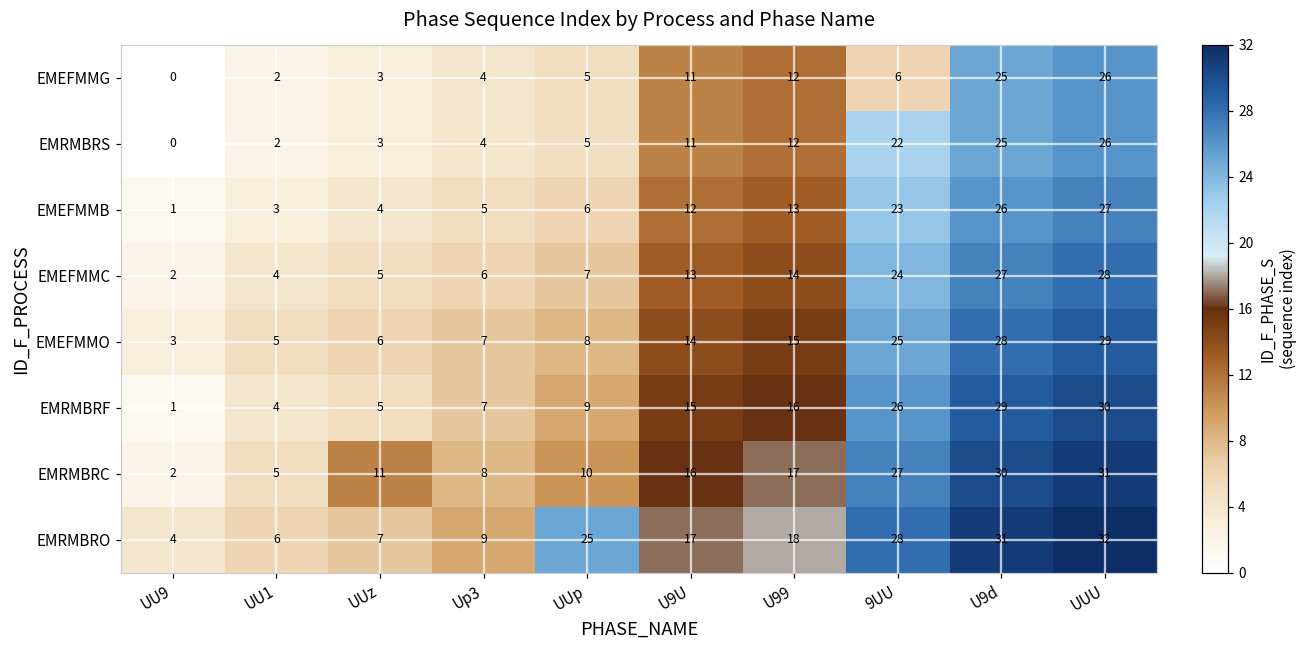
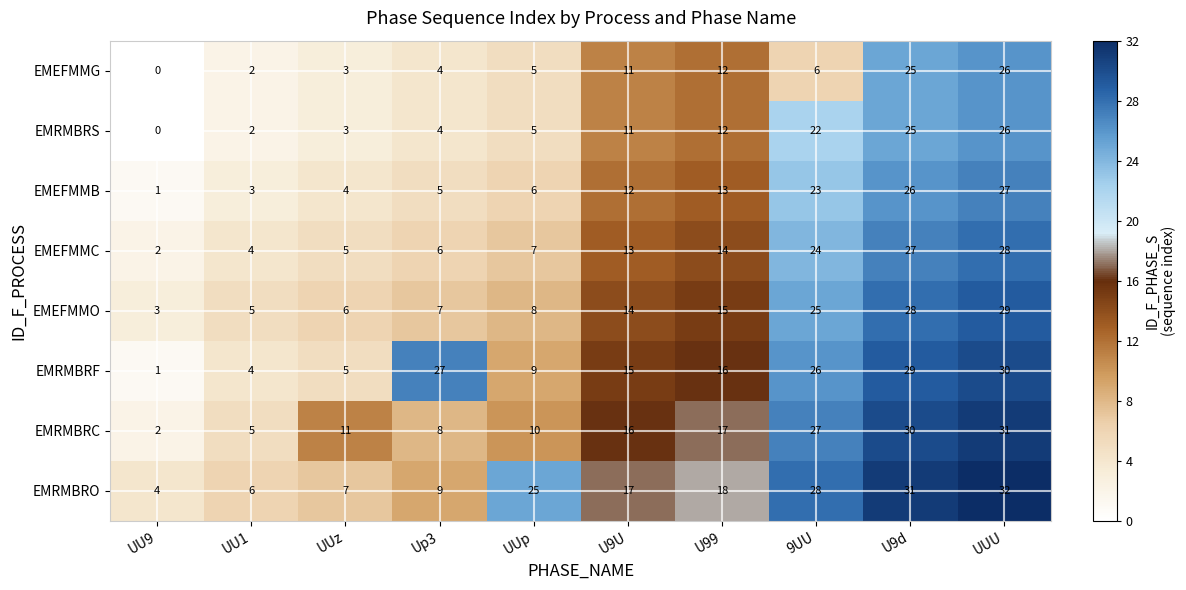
  {
    "EMEFMMG": {
      "UU9": 0,
      "UU1": 2,
      "UUz": 3,
      "Up3": 4,
      "UUp": 5,
      "U9U": 11,
      "U99": 12,
      "9UU": 6,
      "U9d": 25,
      "UUU": 26
    },
    "EMRMBRS": {
      "UU9": 0,
      "UU1": 2,
      "UUz": 3,
      "Up3": 4,
      "UUp": 5,
      "U9U": 11,
      "U99": 12,
      "9UU": 22,
      "U9d": 25,
      "UUU": 26
    },
    "EMEFMMB": {
      "UU9": 1,
      "UU1": 3,
      "UUz": 4,
      "Up3": 5,
      "UUp": 6,
      "U9U": 12,
      "U99": 13,
      "9UU": 23,
      "U9d": 26,
      "UUU": 27
    },
    "EMEFMMC": {
      "UU9": 2,
      "UU1": 4,
      "UUz": 5,
      "Up3": 6,
      "UUp": 7,
      "U9U": 13,
      "U99": 14,
      "9UU": 24,
      "U9d": 27,
      "UUU": 28
    },
    "EMEFMMO": {
      "UU9": 3,
      "UU1": 5,
      "UUz": 6,
      "Up3": 7,
      "UUp": 8,
      "U9U": 14,
      "U99": 15,
      "9UU": 25,
      "U9d": 28,
      "UUU": 29
    },
    "EMRMBRF": {
      "UU9": 1,
      "UU1": 4,
      "UUz": 5,
-     "Up3": 7,
+     "Up3": 27,
      "UUp": 9,
      "U9U": 15,
      "U99": 16,
      "9UU": 26,
      "U9d": 29,
      "UUU": 30
    },
    "EMRMBRC": {
      "UU9": 2,
      "UU1": 5,
      "UUz": 11,
      "Up3": 8,
      "UUp": 10,
      "U9U": 16,
      "U99": 17,
      "9UU": 27,
      "U9d": 30,
      "UUU": 31
    },
    "EMRMBRO": {
      "UU9": 4,
      "UU1": 6,
      "UUz": 7,
      "Up3": 9,
      "UUp": 25,
      "U9U": 17,
      "U99": 18,
      "9UU": 28,
      "U9d": 31,
      "UUU": 32
    }
  }
